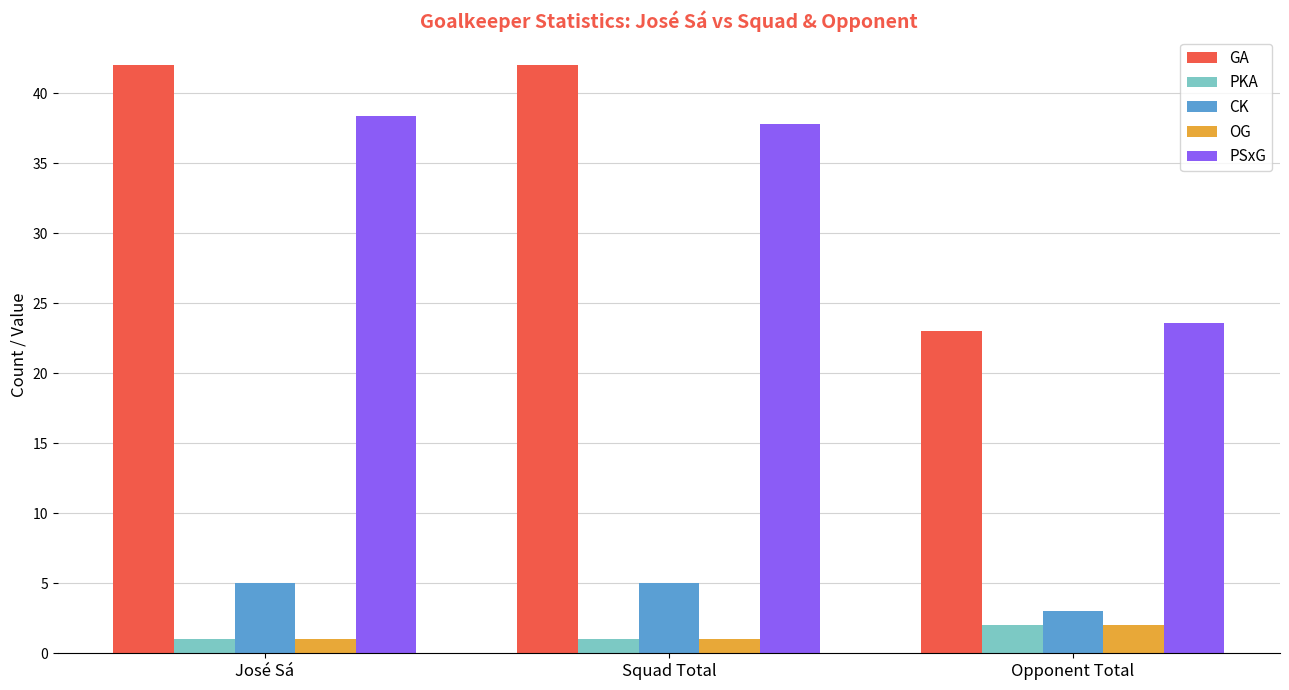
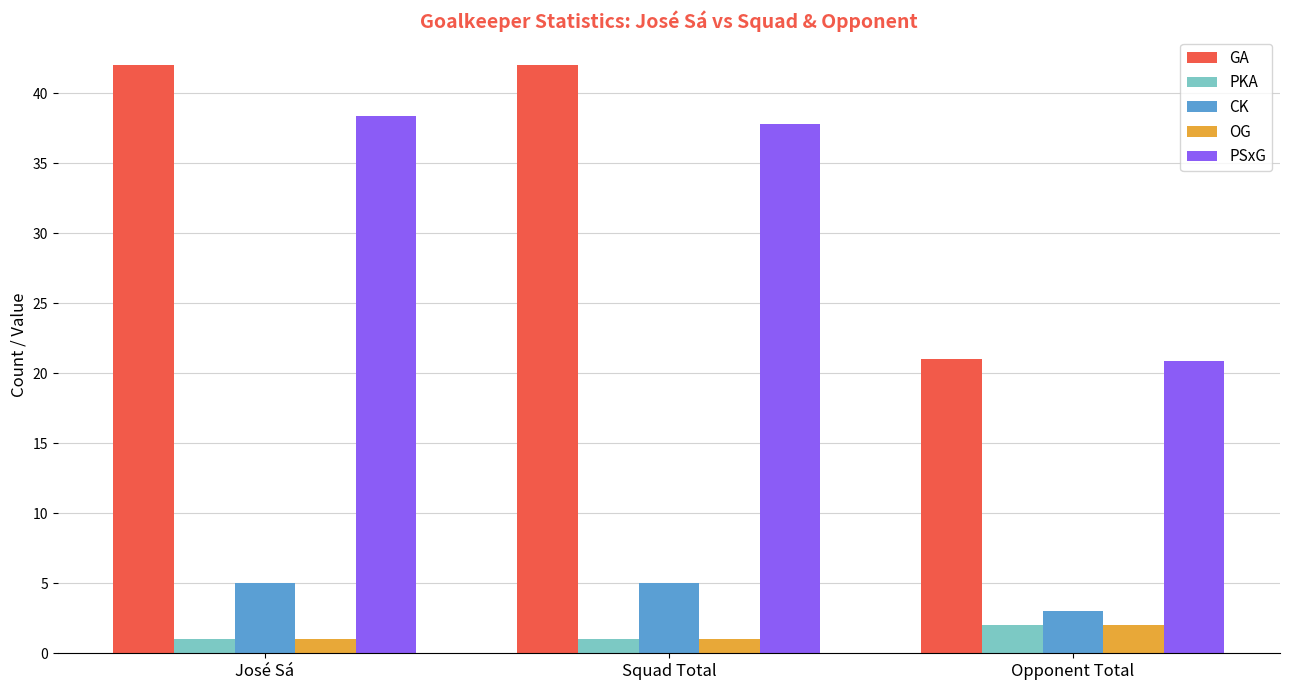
  {
    "GA": {
      "José Sá": 42,
      "Squad Total": 42,
-     "Opponent Total": 23
+     "Opponent Total": 21
    },
    "OG": {
      "José Sá": 1.0,
      "Squad Total": 1.0,
      "Opponent Total": 2.0
    },
    "PSxG": {
      "José Sá": 38.4,
      "Squad Total": 37.8,
-     "Opponent Total": 23.6
+     "Opponent Total": 20.9
    }
  }
